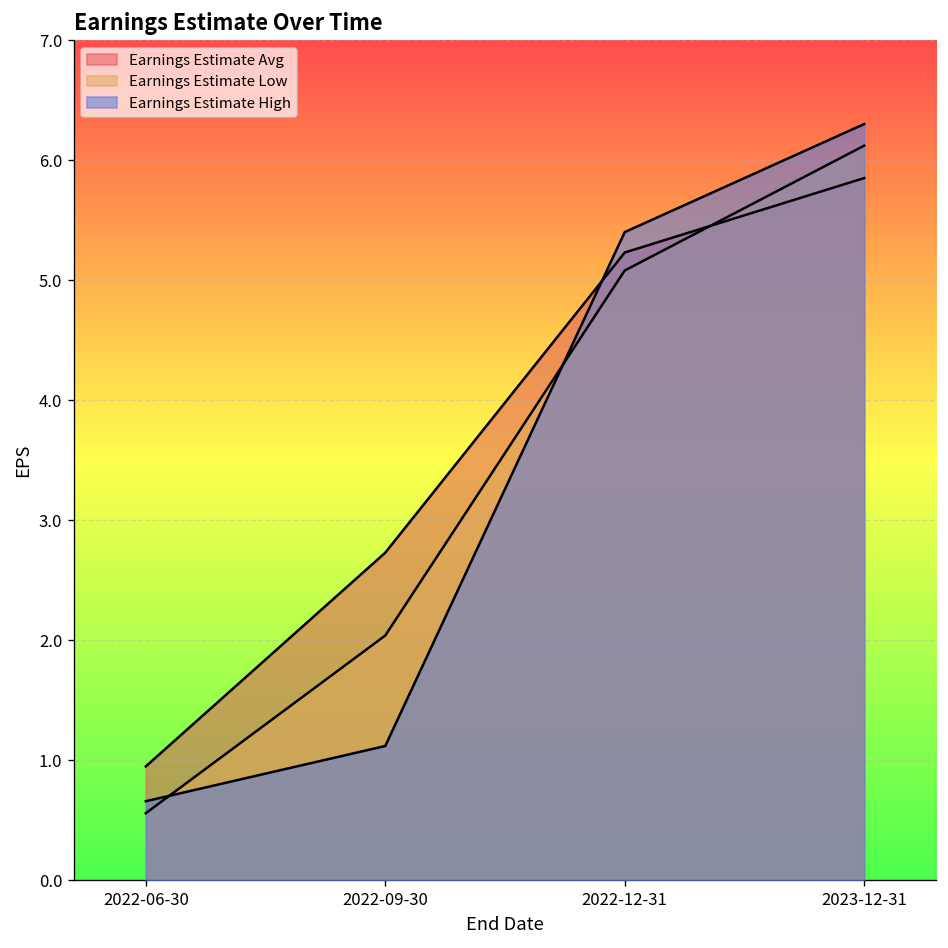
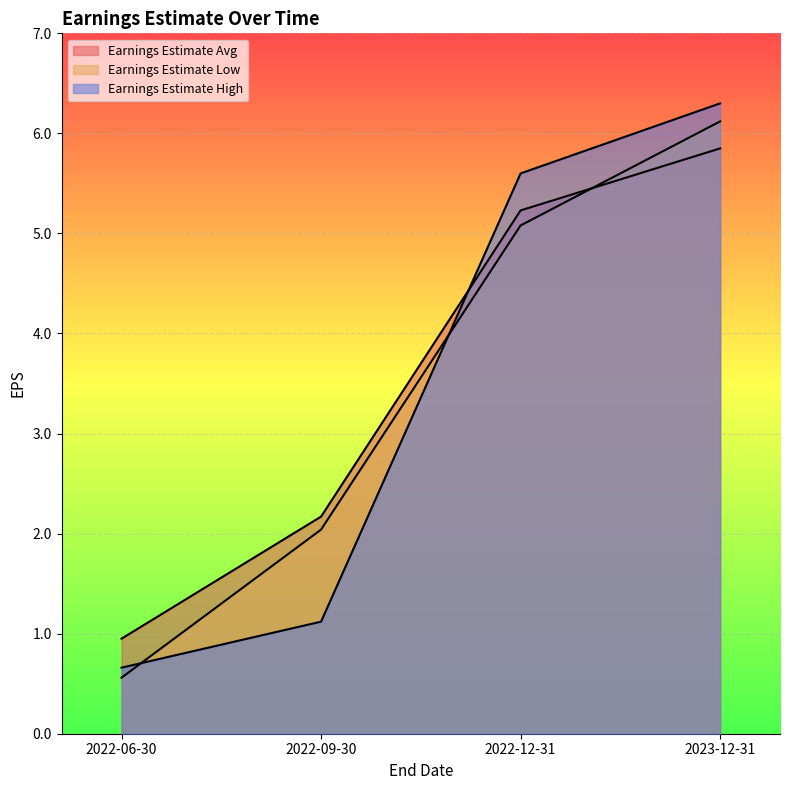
  {
    "Earnings Estimate Avg": {
      "2022-06-30": 0.95,
-     "2022-09-30": 2.73,
+     "2022-09-30": 2.17,
      "2022-12-31": 5.23,
      "2023-12-31": 5.85
    },
    "Earnings Estimate Low": {
      "2022-06-30": 0.56,
      "2022-09-30": 2.04,
      "2022-12-31": 5.08,
      "2023-12-31": 6.12
    },
    "Earnings Estimate High": {
      "2022-06-30": 0.66,
      "2022-09-30": 1.1,
-     "2022-12-31": 5.4,
+     "2022-12-31": 5.6,
      "2023-12-31": 6.3
    }
  }
